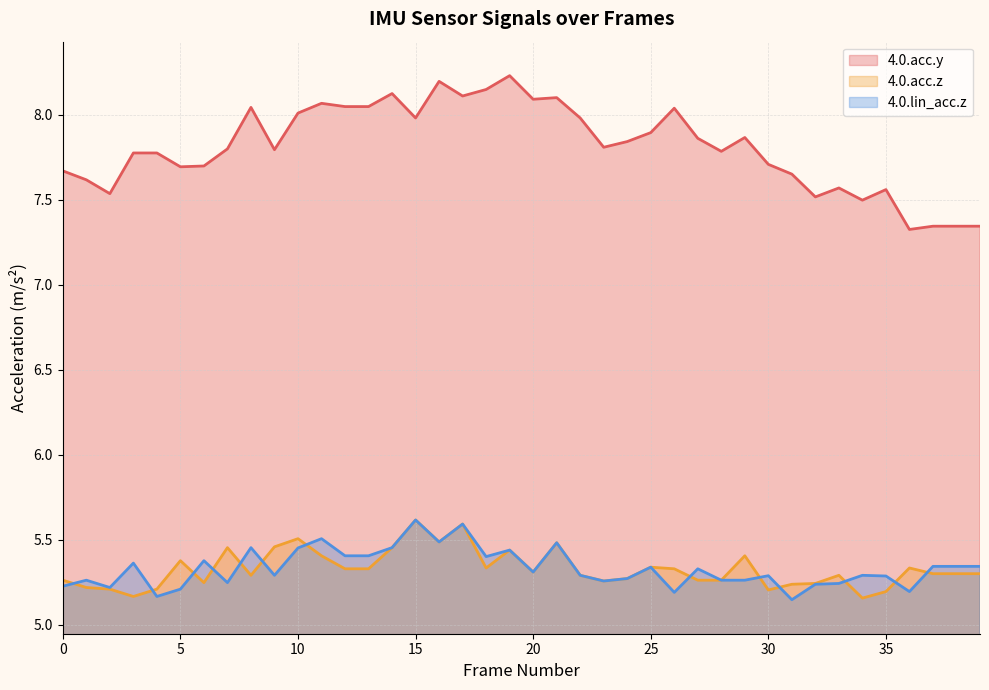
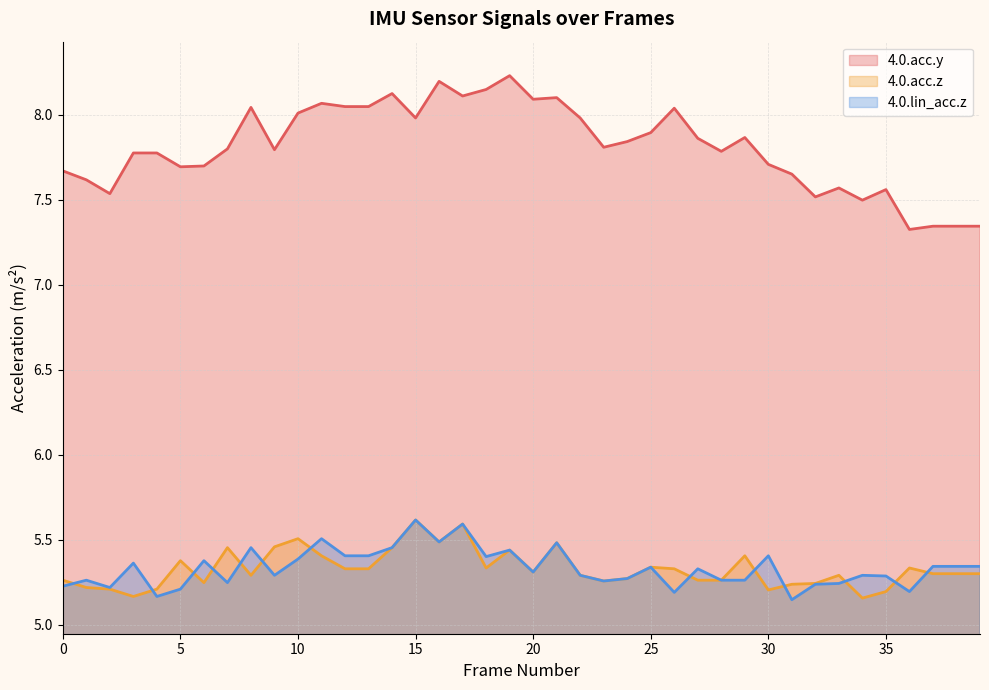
  {
    "4.0.lin_acc.z": {
      "0": 5.23,
      "5": 5.21,
-     "10": 5.45,
-     "30": 5.29,
+     "10": 5.39,
+     "30": 5.41,
      "35": 5.29
    }
  }
